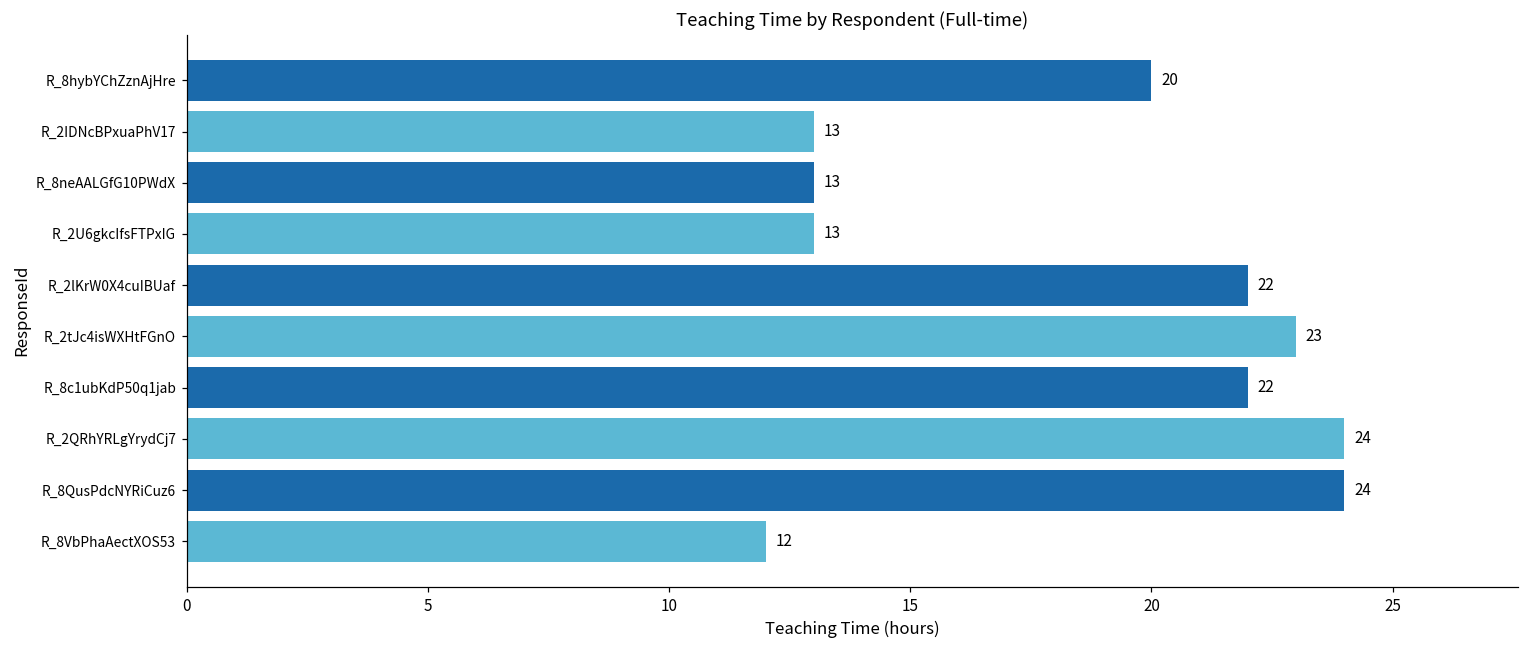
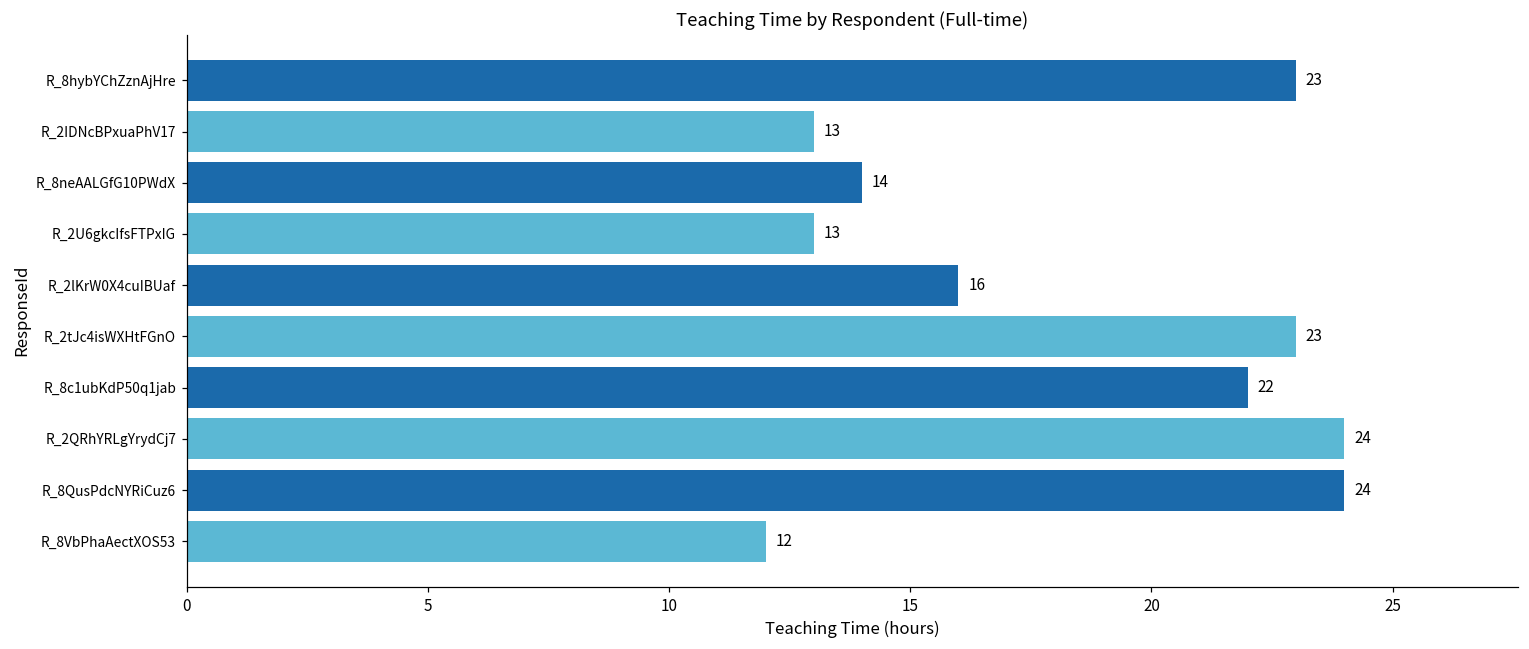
  {
-   "R_8hybYChZznAjHre": 20,
+   "R_8hybYChZznAjHre": 23,
    "R_2IDNcBPxuaPhV17": 13,
-   "R_8neAALGfG10PWdX": 13,
+   "R_8neAALGfG10PWdX": 14,
    "R_2U6gkcIfsFTPxIG": 13,
-   "R_2lKrW0X4cuIBUaf": 22,
+   "R_2lKrW0X4cuIBUaf": 16,
    "R_2tJc4isWXHtFGnO": 23,
    "R_8c1ubKdP50q1jab": 22,
    "R_2QRhYRLgYrydCj7": 24,
    "R_8QusPdcNYRiCuz6": 24,
    "R_8VbPhaAectXOS53": 12
  }
